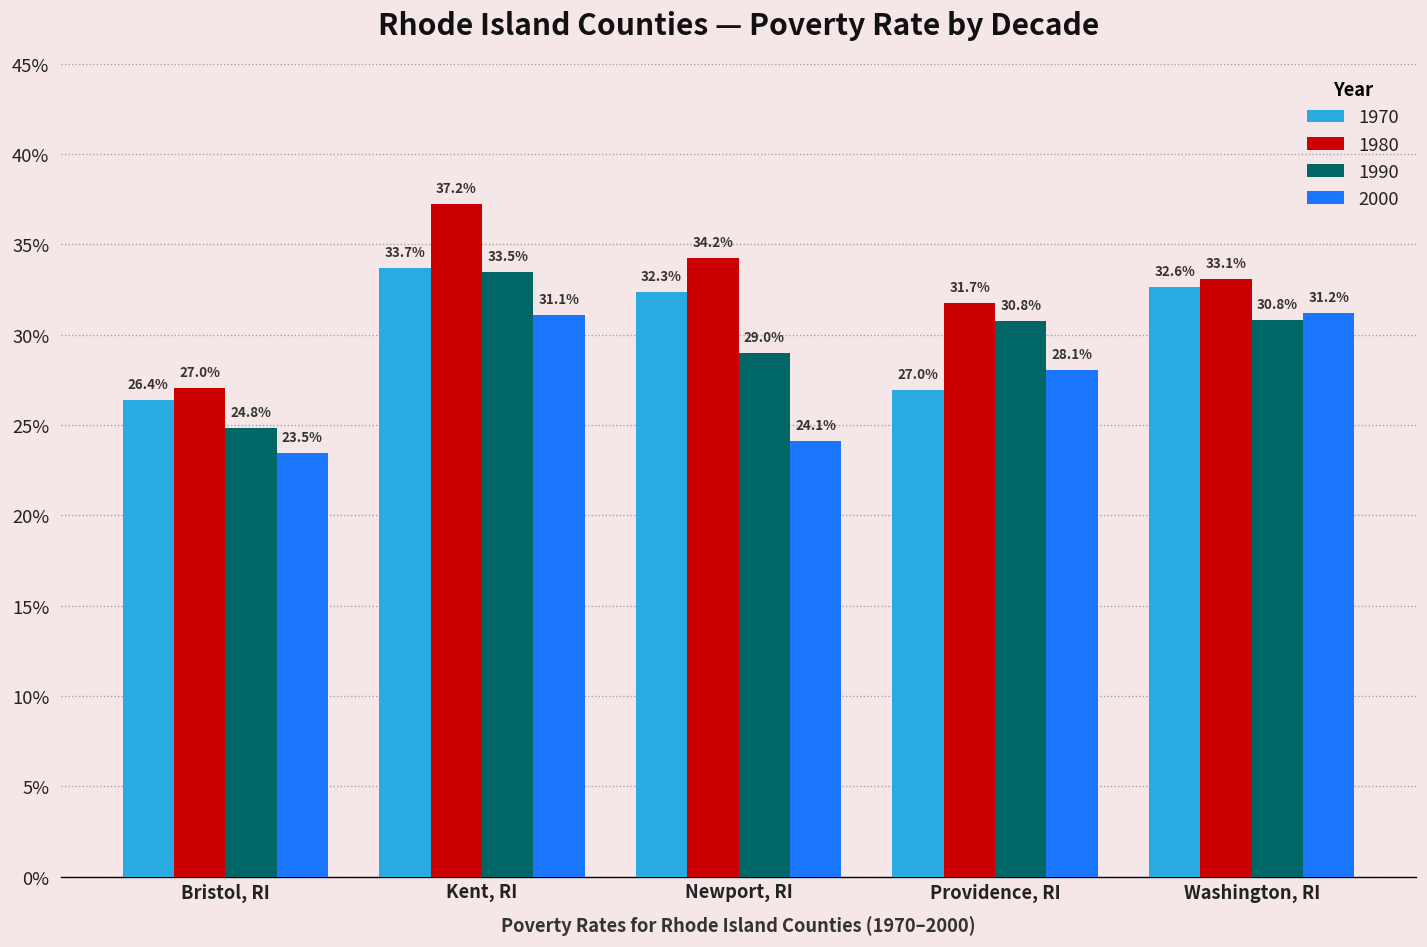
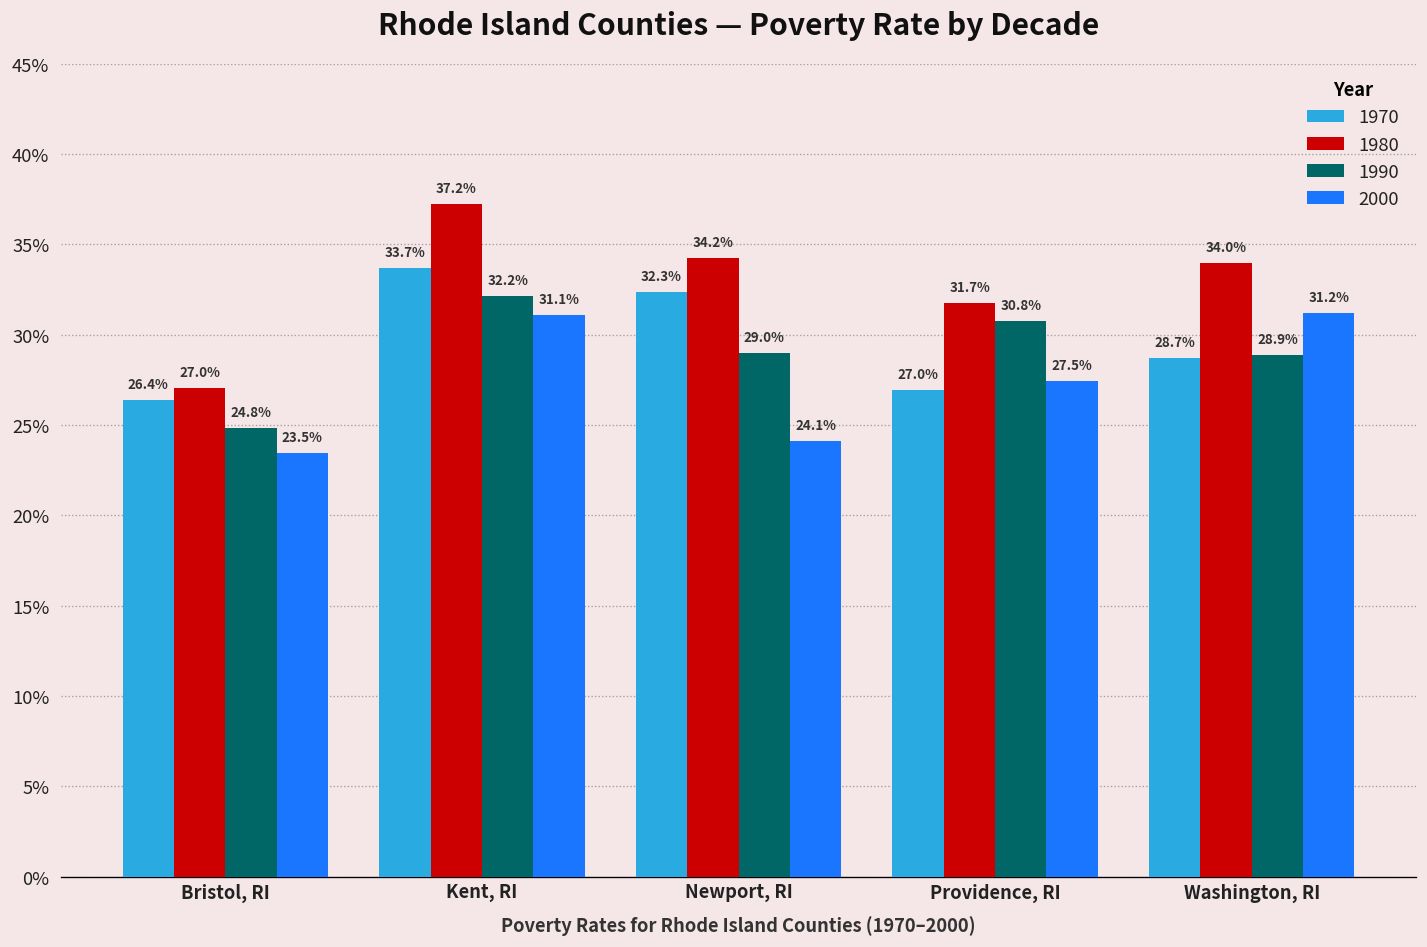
  {
    "1970": {
      "Bristol, RI": "26.4%",
      "Kent, RI": "33.7%",
      "Newport, RI": "32.3%",
      "Providence, RI": "27.0%",
-     "Washington, RI": "32.6%"
+     "Washington, RI": "28.7%"
    },
    "1980": {
      "Bristol, RI": "27.0%",
      "Kent, RI": "37.2%",
      "Newport, RI": "34.2%",
      "Providence, RI": "31.7%",
-     "Washington, RI": "33.1%"
+     "Washington, RI": "34.0%"
    },
    "1990": {
      "Bristol, RI": "24.8%",
-     "Kent, RI": "33.5%",
+     "Kent, RI": "32.2%",
      "Newport, RI": "29.0%",
      "Providence, RI": "30.8%",
-     "Washington, RI": "30.8%"
+     "Washington, RI": "28.9%"
    },
    "2000": {
      "Bristol, RI": "23.5%",
      "Kent, RI": "31.1%",
      "Newport, RI": "24.1%",
-     "Providence, RI": "28.1%",
+     "Providence, RI": "27.5%",
      "Washington, RI": "31.2%"
    }
  }
